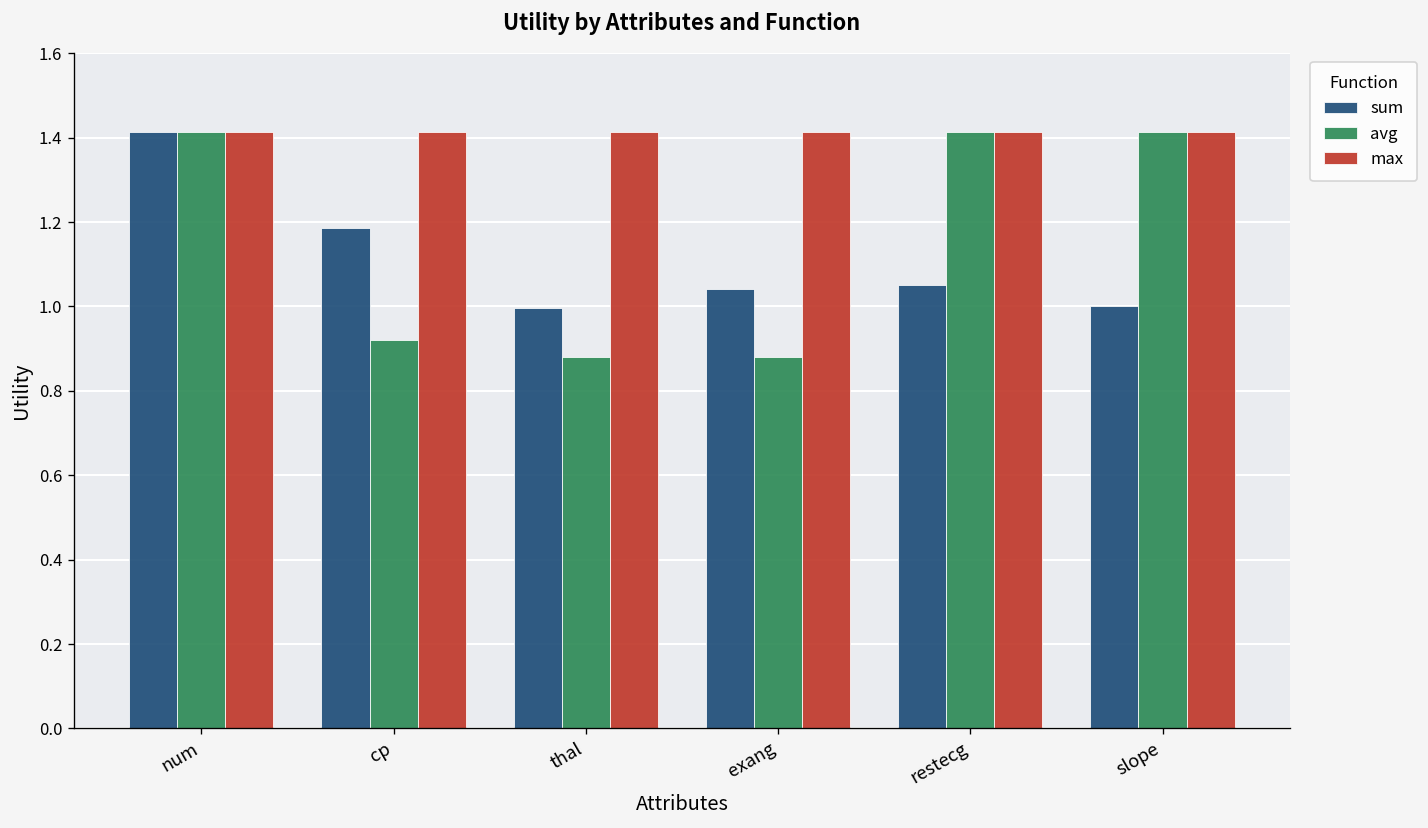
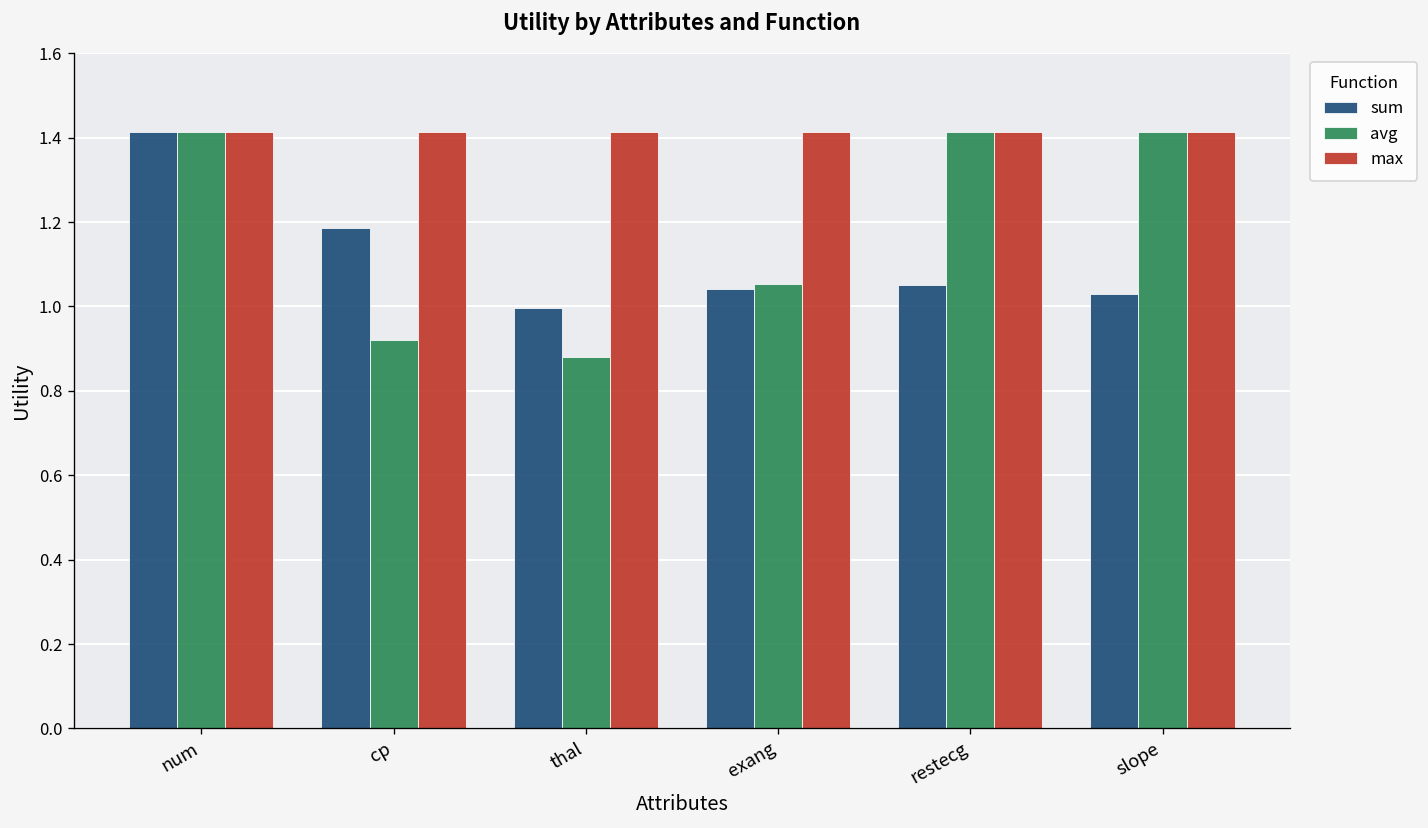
  {
    "sum": {
      "num": 1.41,
      "cp": 1.19,
      "thal": 1.00,
      "exang": 1.04,
      "restecg": 1.05,
-     "slope": 1.00
+     "slope": 1.03
    },
    "avg": {
      "num": 1.41,
      "cp": 0.92,
      "thal": 0.88,
-     "exang": 0.88,
+     "exang": 1.05,
      "restecg": 1.41,
      "slope": 1.41
    },
    "max": {
      "num": 1.41,
      "cp": 1.41,
      "thal": 1.41,
      "exang": 1.41,
      "restecg": 1.41,
      "slope": 1.41
    }
  }
